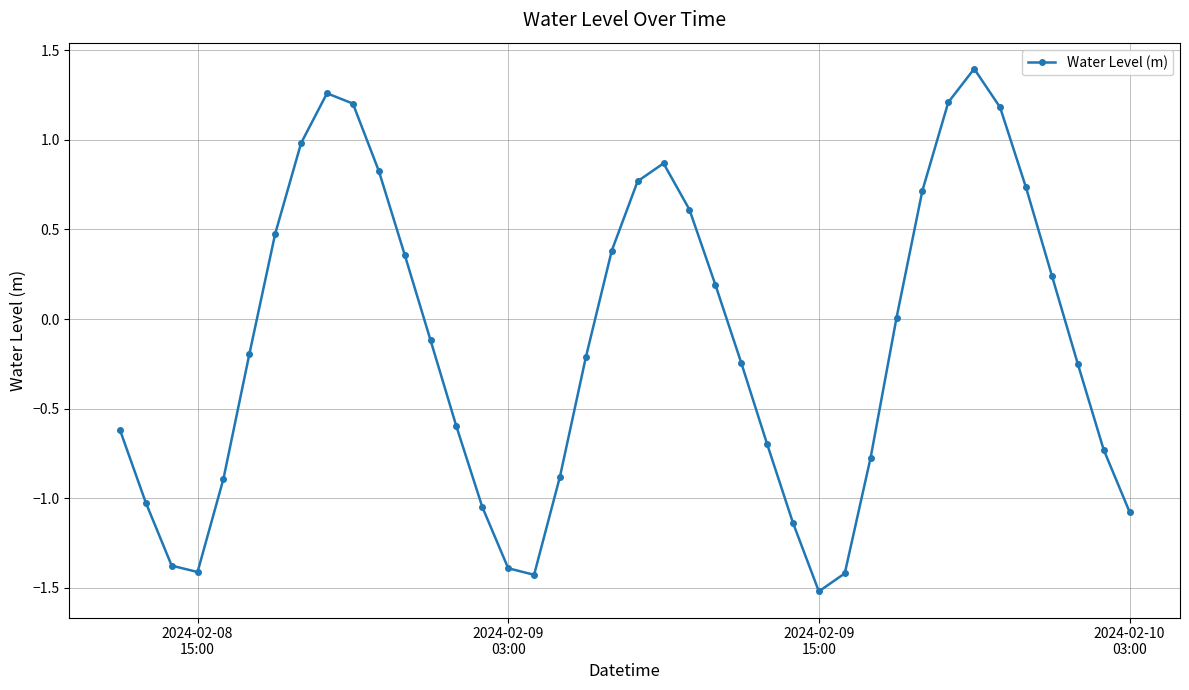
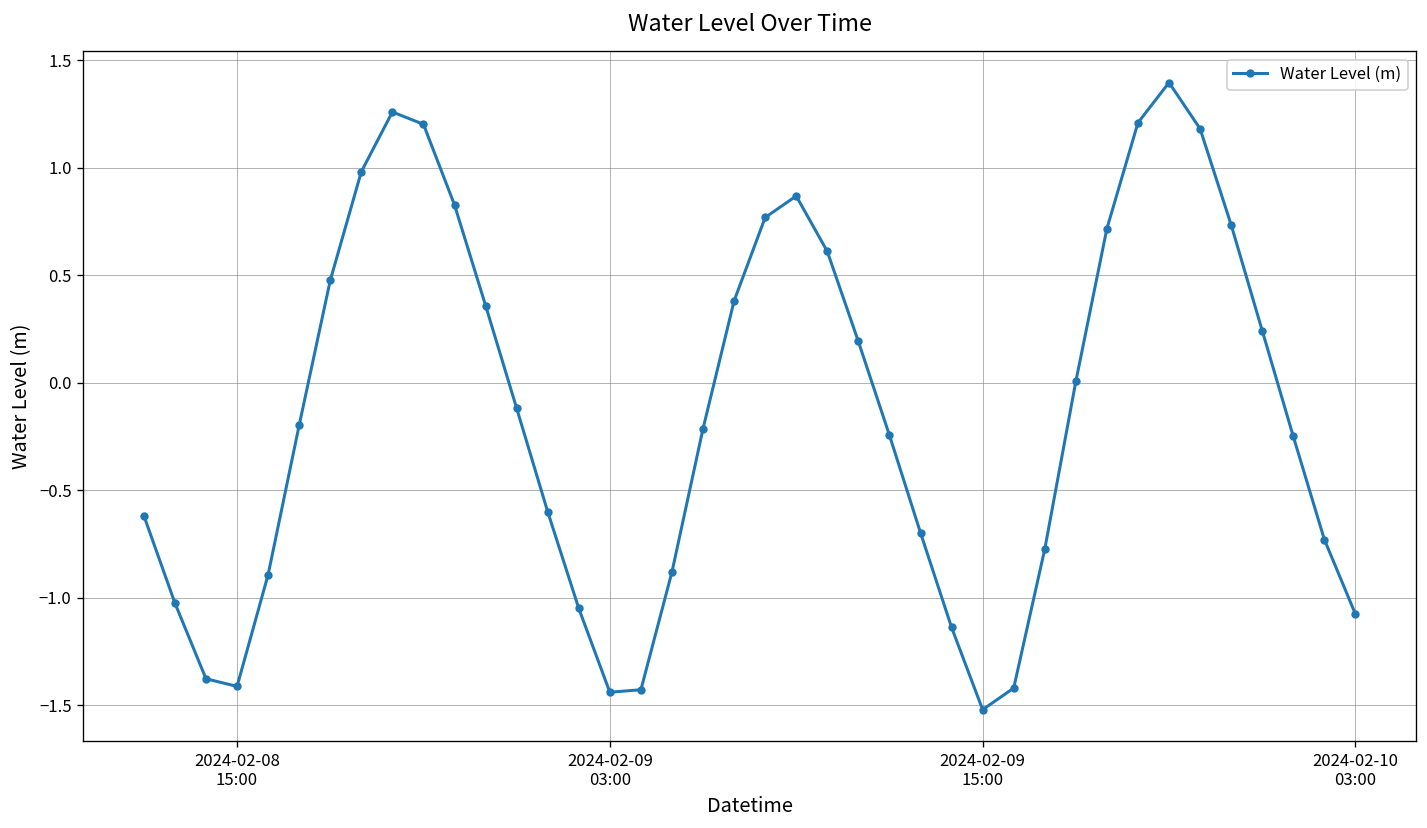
  {
    "2024-02-08 15:00": -1.41,
-   "2024-02-09 03:00": -1.39,
+   "2024-02-09 03:00": -1.44,
    "2024-02-09 15:00": -1.52,
    "2024-02-10 03:00": -1.08
  }
